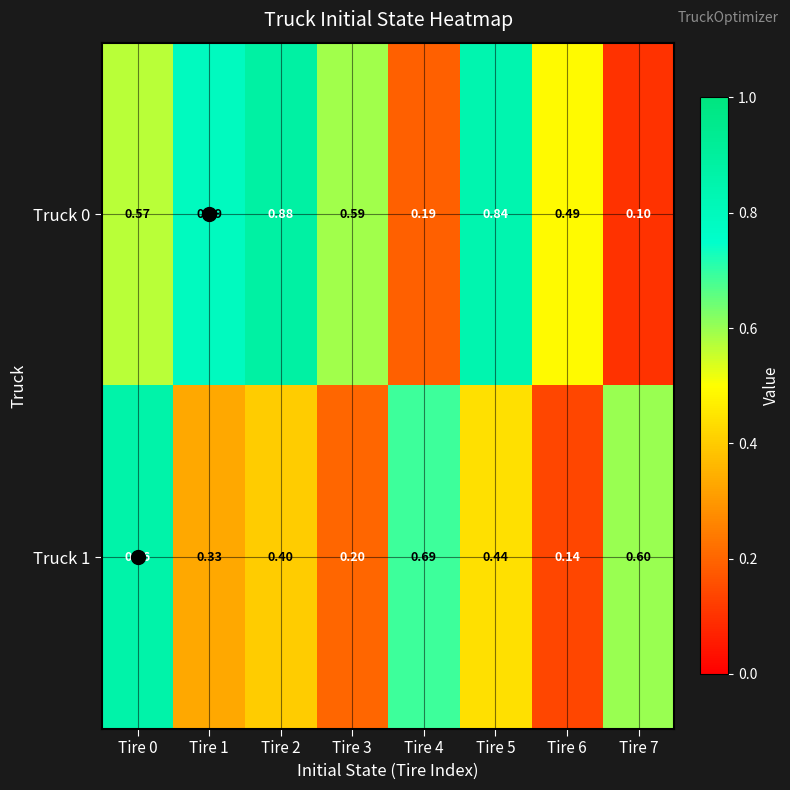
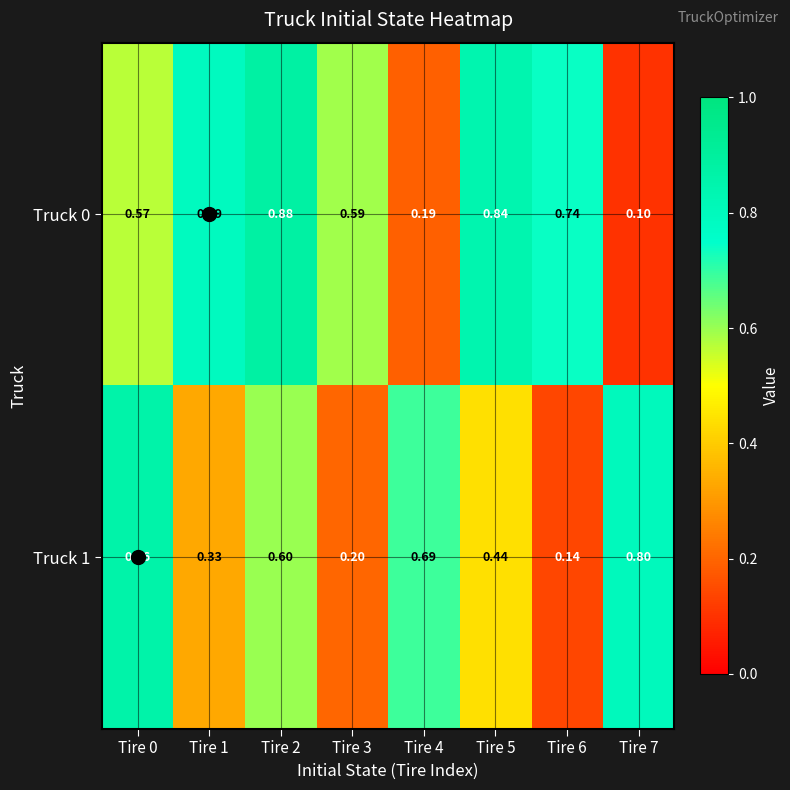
  {
    "Truck 0": {
      "Tire 0": 0.57,
      "Tire 2": 0.88,
      "Tire 3": 0.59,
      "Tire 4": 0.19,
      "Tire 5": 0.84,
-     "Tire 6": 0.49,
+     "Tire 6": 0.74,
      "Tire 7": 0.10
    },
    "Truck 1": {
      "Tire 1": 0.33,
-     "Tire 2": 0.40,
+     "Tire 2": 0.60,
      "Tire 3": 0.20,
      "Tire 4": 0.69,
      "Tire 5": 0.44,
      "Tire 6": 0.14,
-     "Tire 7": 0.60
+     "Tire 7": 0.80
    }
  }
